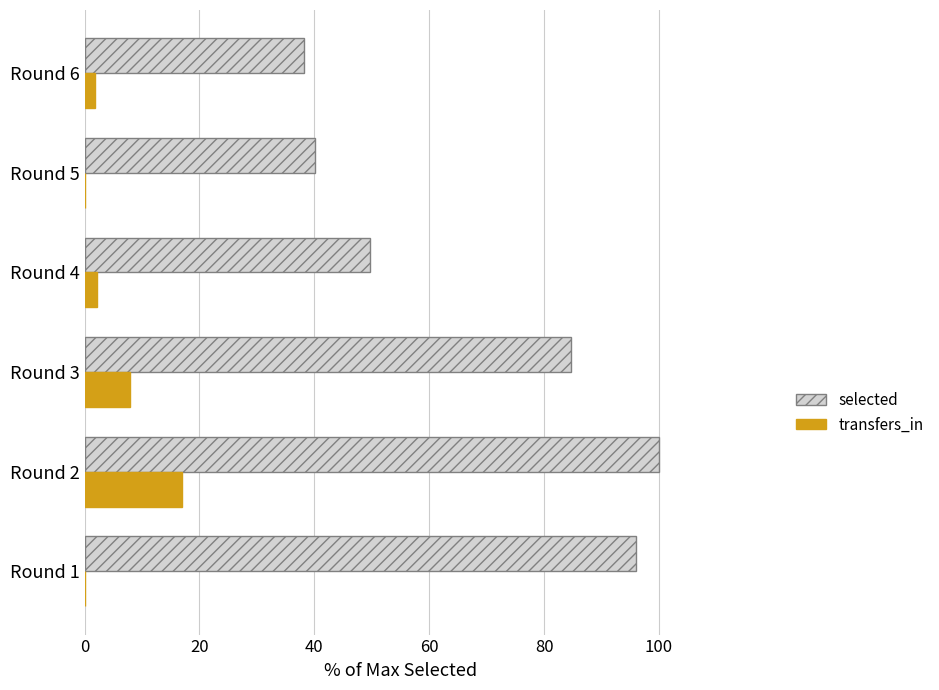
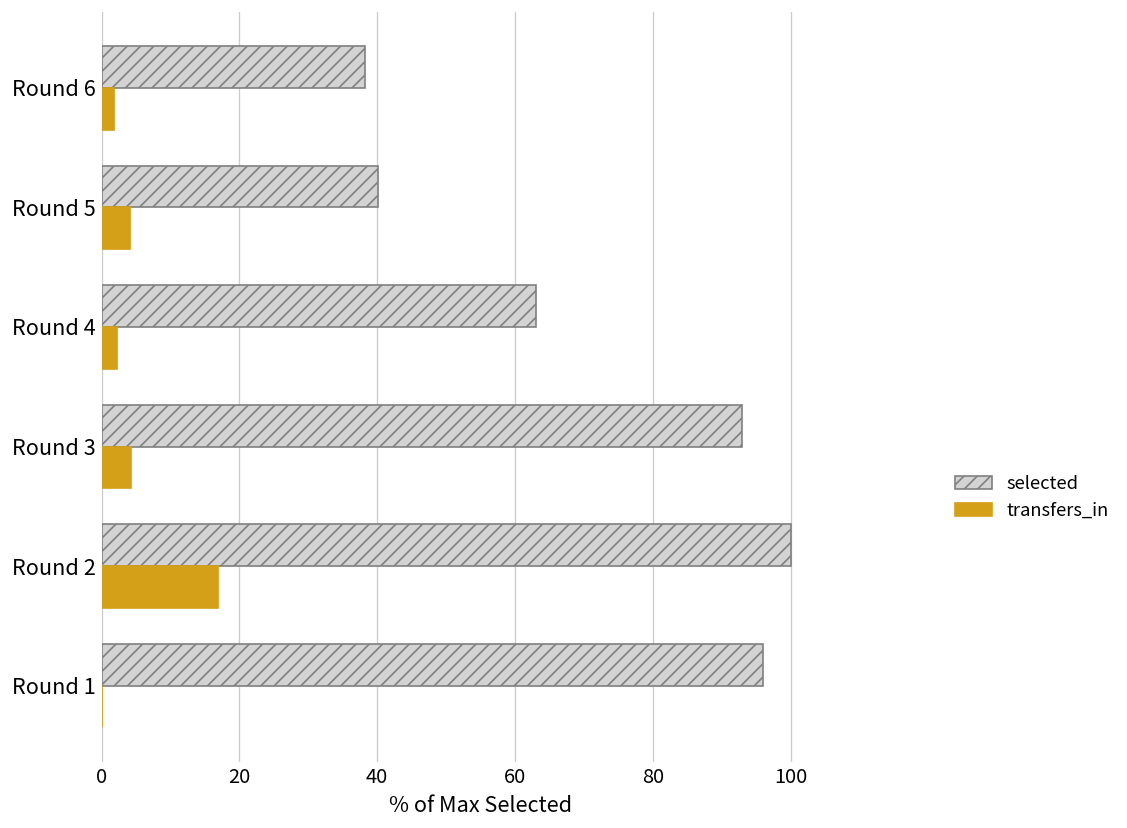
  {
    "selected": {
      "Round 6": 38,
      "Round 5": 40,
-     "Round 4": 50,
-     "Round 3": 85,
+     "Round 4": 63,
+     "Round 3": 93,
      "Round 2": 100,
      "Round 1": 96
    },
    "transfers_in": {
      "Round 6": 2,
-     "Round 5": 0,
+     "Round 5": 4,
      "Round 4": 2,
-     "Round 3": 8,
+     "Round 3": 4,
      "Round 2": 17,
      "Round 1": 0
    }
  }
